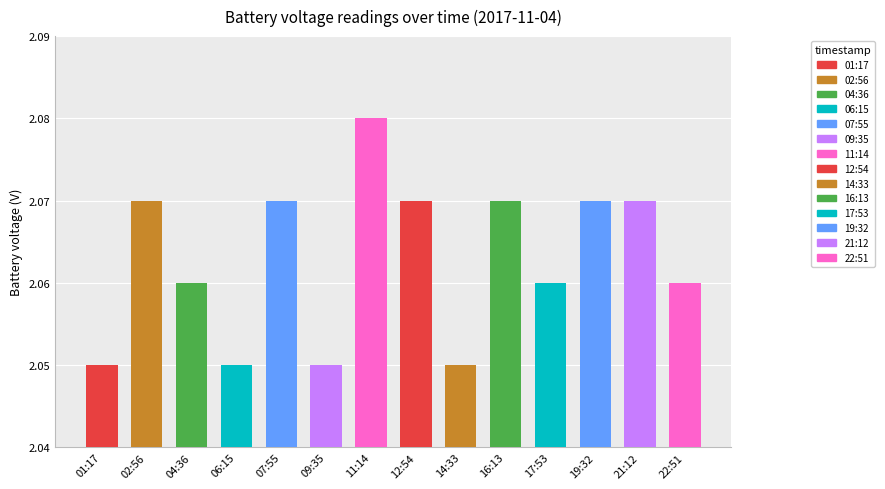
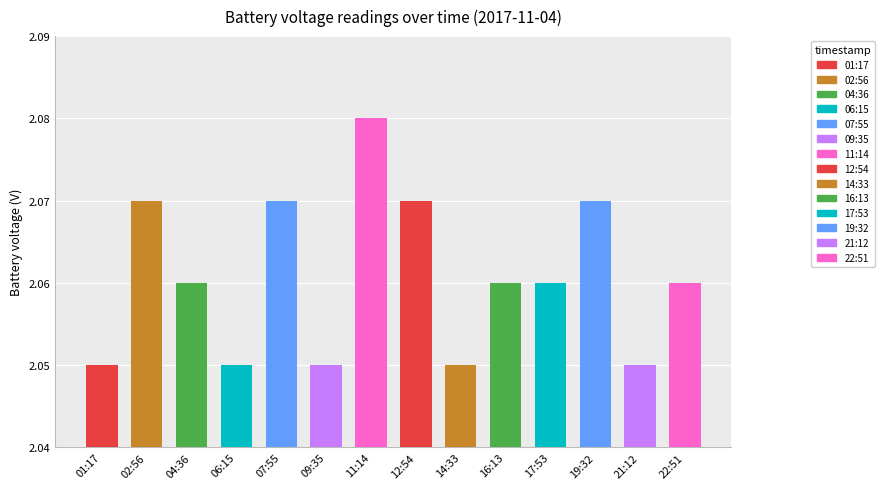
  {
    "01:17": 2.05,
    "02:56": 2.07,
    "04:36": 2.06,
    "06:15": 2.05,
    "07:55": 2.07,
    "09:35": 2.05,
    "11:14": 2.08,
    "12:54": 2.07,
    "14:33": 2.05,
-   "16:13": 2.07,
+   "16:13": 2.06,
    "17:53": 2.06,
    "19:32": 2.07,
-   "21:12": 2.07,
+   "21:12": 2.05,
    "22:51": 2.06
  }
